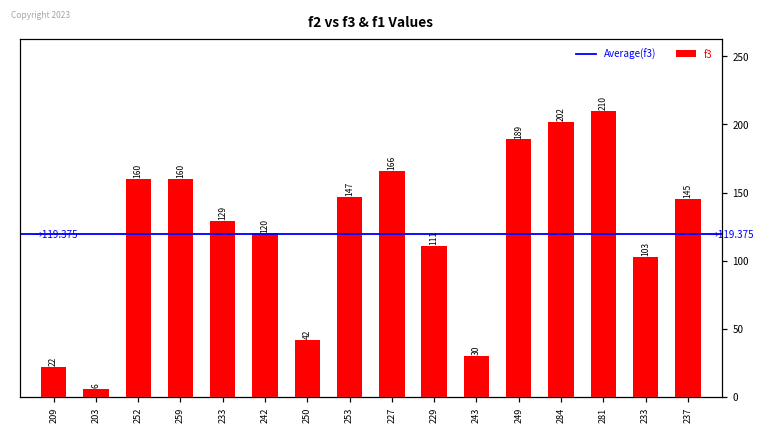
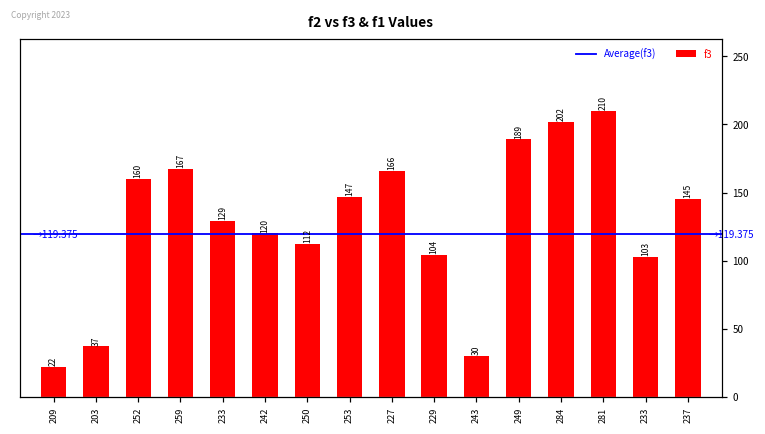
  {
    "209": 22,
-   "203": 6,
+   "203": 37,
    "252": 160,
-   "259": 160,
+   "259": 167,
    "242": 120,
-   "250": 42,
+   "250": 112,
    "253": 147,
    "227": 166,
-   "229": 111,
+   "229": 104,
    "243": 30,
    "249": 189,
    "284": 202,
    "281": 210,
    "237": 145
  }
